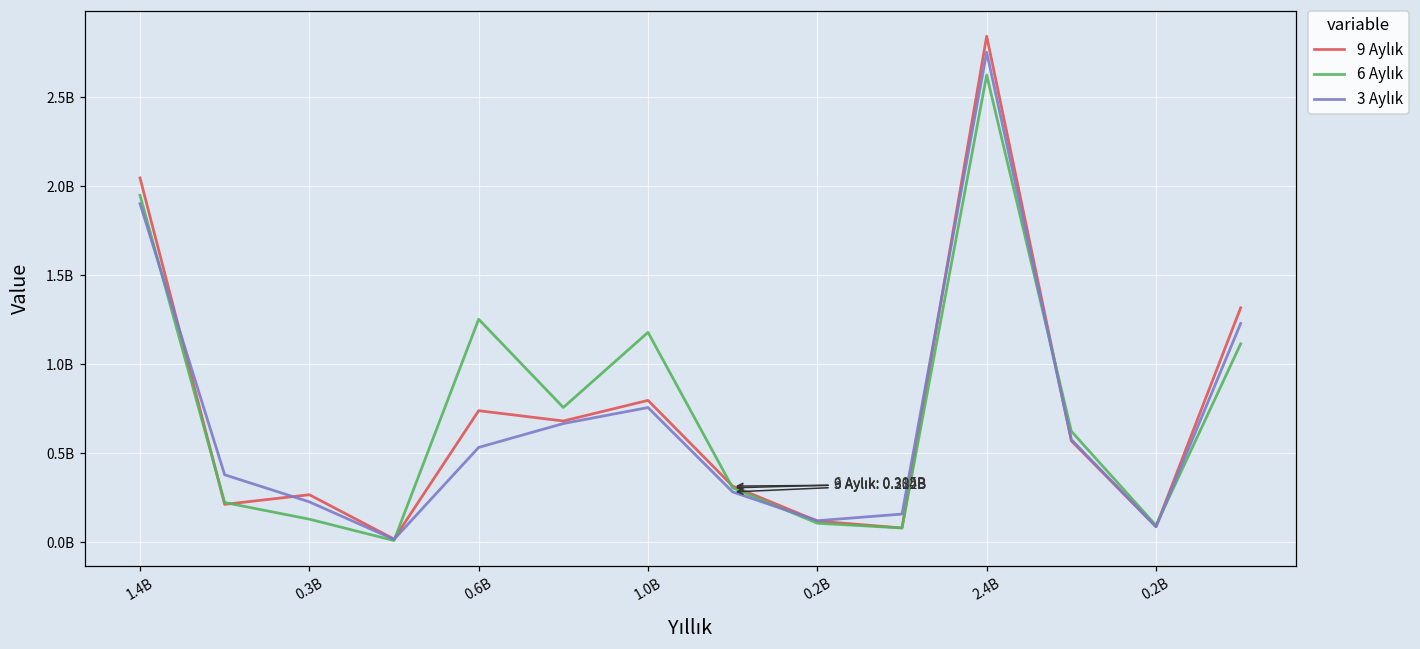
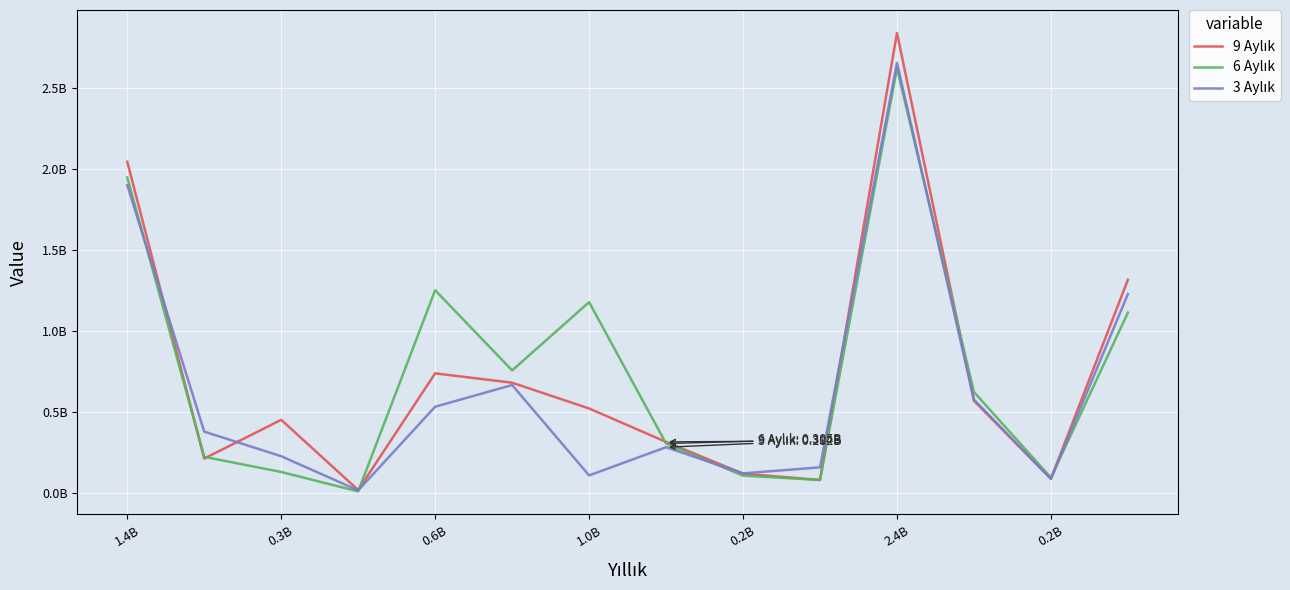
  {
    "9 Aylık": {
      "1.4B": 2050000000,
-     "0.3B": 270000000,
+     "0.3B": 450000000,
      "0.6B": 740000000,
-     "1.0B": 800000000,
+     "1.0B": 520000000,
      "2.4B": 2840000000
    },
    "6 Aylık": {
      "1.4B": 1950000000,
      "0.3B": 130000000,
      "0.6B": 1250000000,
      "1.0B": 1180000000,
      "2.4B": 2620000000
    },
    "3 Aylık": {
      "1.4B": 1900000000,
      "0.3B": 230000000,
      "0.6B": 530000000,
-     "1.0B": 760000000,
-     "2.4B": 2750000000
+     "1.0B": 110000000,
+     "2.4B": 2660000000
    }
  }
